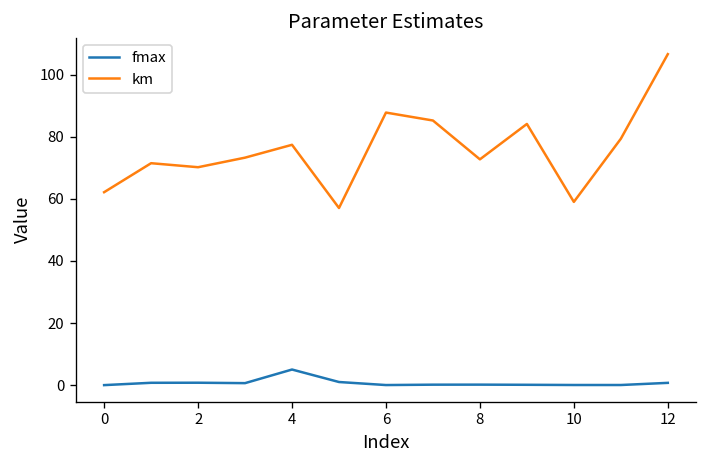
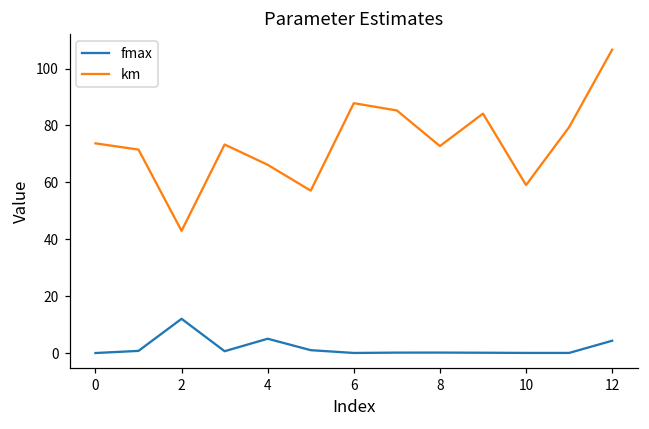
  {
    "fmax": {
      "0": 0,
-     "2": 1,
+     "2": 12,
      "4": 5,
      "6": 0,
      "8": 0,
      "10": 0,
-     "12": 1
+     "12": 4
    },
    "km": {
-     "0": 62,
-     "2": 70,
-     "4": 77,
+     "0": 74,
+     "2": 43,
+     "4": 66,
      "6": 88,
      "8": 73,
      "10": 59,
      "12": 107
    }
  }
